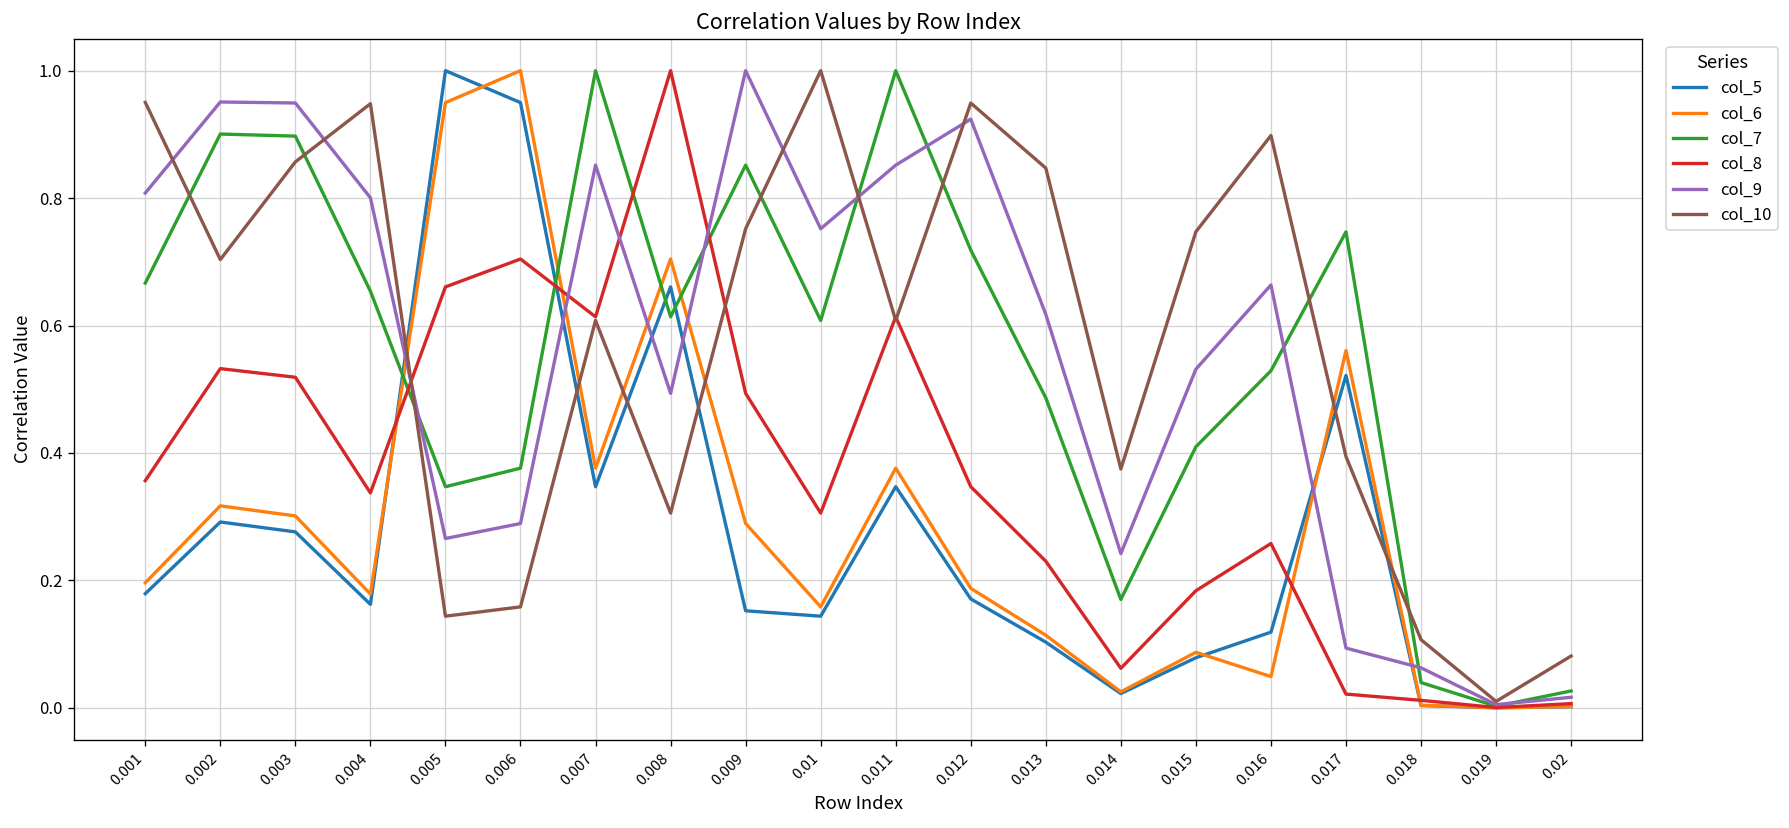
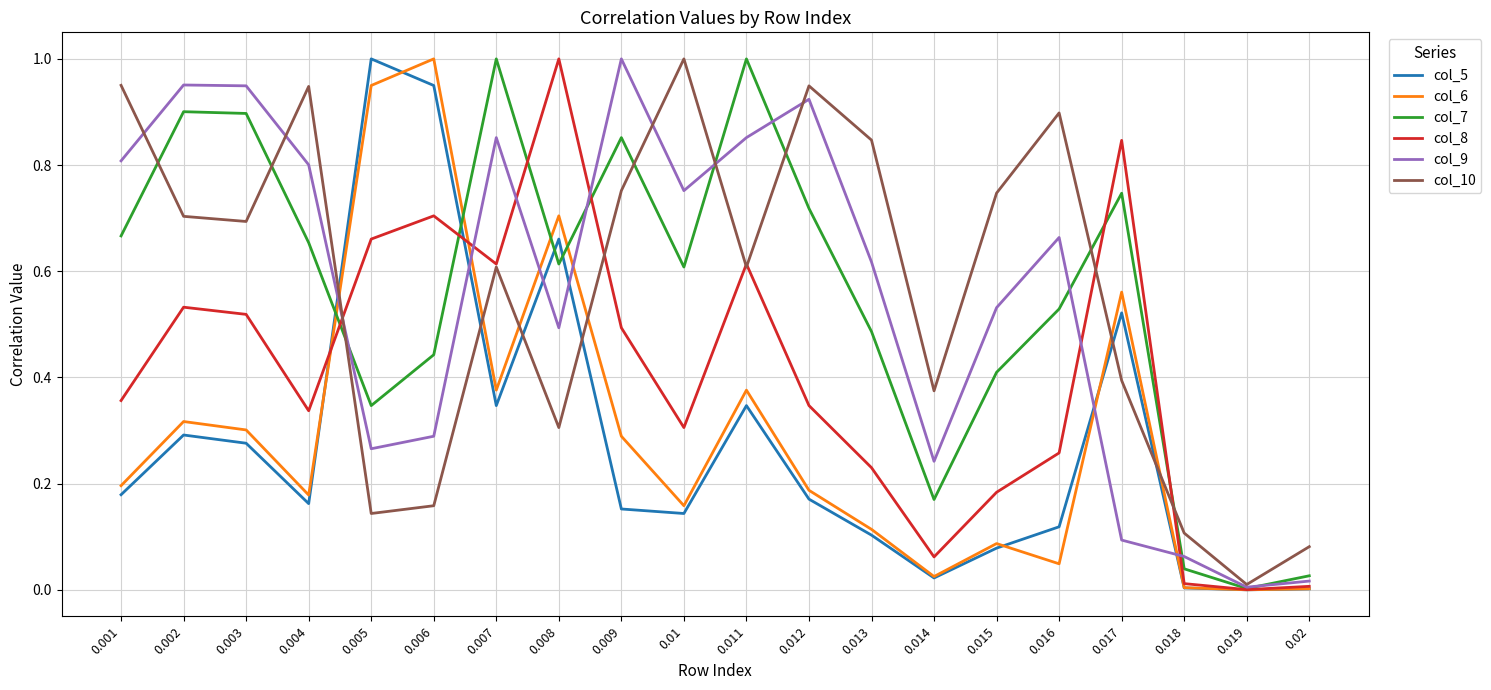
  {
    "col_5": {
      "0.001": 0.18,
      "0.002": 0.29,
      "0.003": 0.28,
      "0.004": 0.16,
      "0.005": 1.00,
      "0.006": 0.95,
      "0.007": 0.35,
      "0.008": 0.66,
      "0.009": 0.15,
      "0.01": 0.14,
      "0.011": 0.35,
      "0.012": 0.17,
      "0.013": 0.10,
      "0.015": 0.08,
      "0.016": 0.12,
      "0.017": 0.52
    },
    "col_6": {
      "0.001": 0.20,
      "0.002": 0.32,
      "0.003": 0.30,
      "0.004": 0.18,
      "0.005": 0.95,
      "0.006": 1.00,
      "0.007": 0.38,
      "0.008": 0.70,
      "0.009": 0.29,
      "0.01": 0.16,
      "0.011": 0.38,
      "0.012": 0.19,
      "0.013": 0.11,
      "0.015": 0.09,
      "0.016": 0.05,
      "0.017": 0.56
    },
    "col_7": {
      "0.001": 0.67,
      "0.002": 0.90,
      "0.003": 0.90,
      "0.004": 0.65,
      "0.005": 0.35,
-     "0.006": 0.38,
+     "0.006": 0.44,
      "0.007": 1.00,
      "0.008": 0.61,
      "0.009": 0.85,
      "0.01": 0.61,
      "0.011": 1.00,
      "0.012": 0.72,
      "0.013": 0.49,
      "0.014": 0.17,
      "0.015": 0.41,
      "0.016": 0.53,
      "0.017": 0.75,
      "0.018": 0.04,
      "0.02": 0.03
    },
    "col_8": {
      "0.001": 0.36,
      "0.002": 0.53,
      "0.003": 0.52,
      "0.004": 0.34,
      "0.005": 0.66,
      "0.006": 0.70,
      "0.007": 0.61,
      "0.008": 1.00,
      "0.009": 0.49,
      "0.01": 0.31,
      "0.011": 0.61,
      "0.012": 0.35,
      "0.013": 0.23,
      "0.014": 0.06,
      "0.015": 0.18,
      "0.016": 0.26,
-     "0.017": 0.02,
+     "0.017": 0.85,
      "0.018": 0.01
    },
    "col_9": {
      "0.001": 0.81,
      "0.002": 0.95,
      "0.003": 0.95,
      "0.004": 0.80,
      "0.005": 0.27,
      "0.006": 0.29,
      "0.007": 0.85,
      "0.008": 0.49,
      "0.009": 1.00,
      "0.01": 0.75,
      "0.011": 0.85,
      "0.012": 0.92,
      "0.013": 0.62,
      "0.014": 0.24,
      "0.015": 0.53,
      "0.016": 0.66,
      "0.017": 0.09,
      "0.018": 0.06,
      "0.02": 0.02
    },
    "col_10": {
      "0.001": 0.95,
      "0.002": 0.70,
-     "0.003": 0.86,
+     "0.003": 0.69,
      "0.004": 0.95,
      "0.005": 0.14,
      "0.006": 0.16,
      "0.007": 0.61,
      "0.008": 0.31,
      "0.009": 0.75,
      "0.01": 1.00,
      "0.011": 0.61,
      "0.012": 0.95,
      "0.013": 0.85,
      "0.014": 0.37,
      "0.015": 0.75,
      "0.016": 0.90,
      "0.017": 0.39,
      "0.018": 0.11,
      "0.019": 0.01,
      "0.02": 0.08
    }
  }
